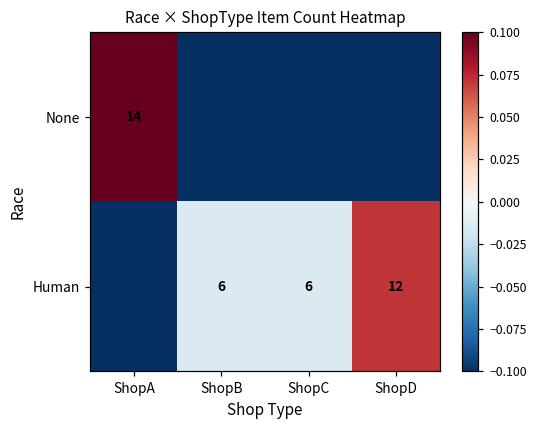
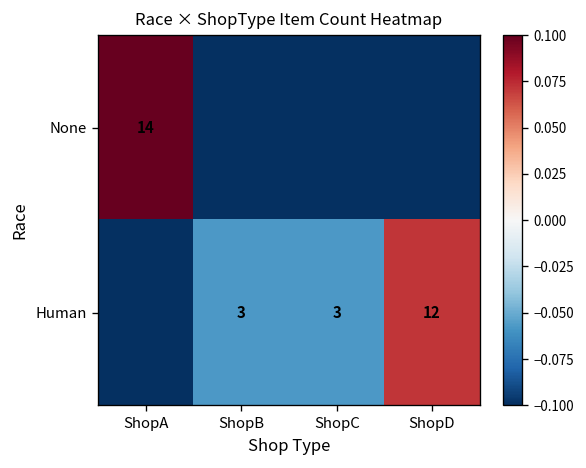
  {
    "None": {
      "ShopA": 14
    },
    "Human": {
-     "ShopB": 6,
-     "ShopC": 6,
+     "ShopB": 3,
+     "ShopC": 3,
      "ShopD": 12
    }
  }
